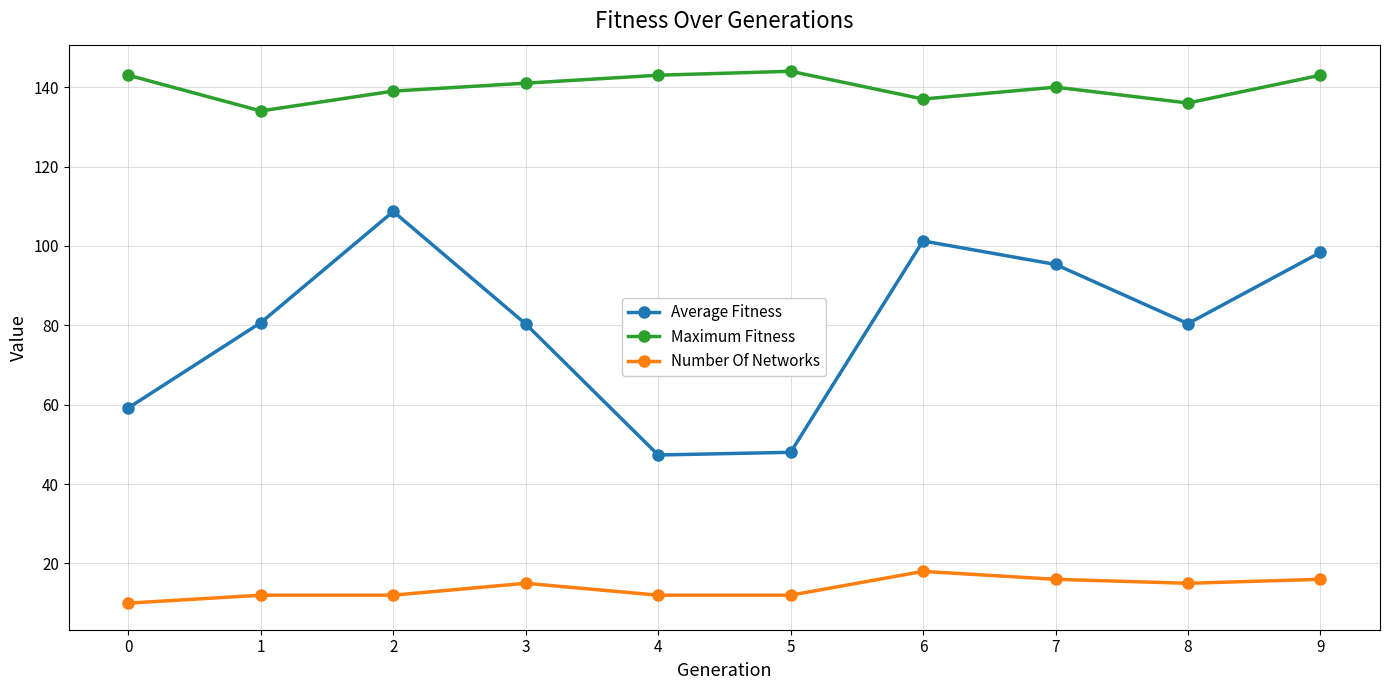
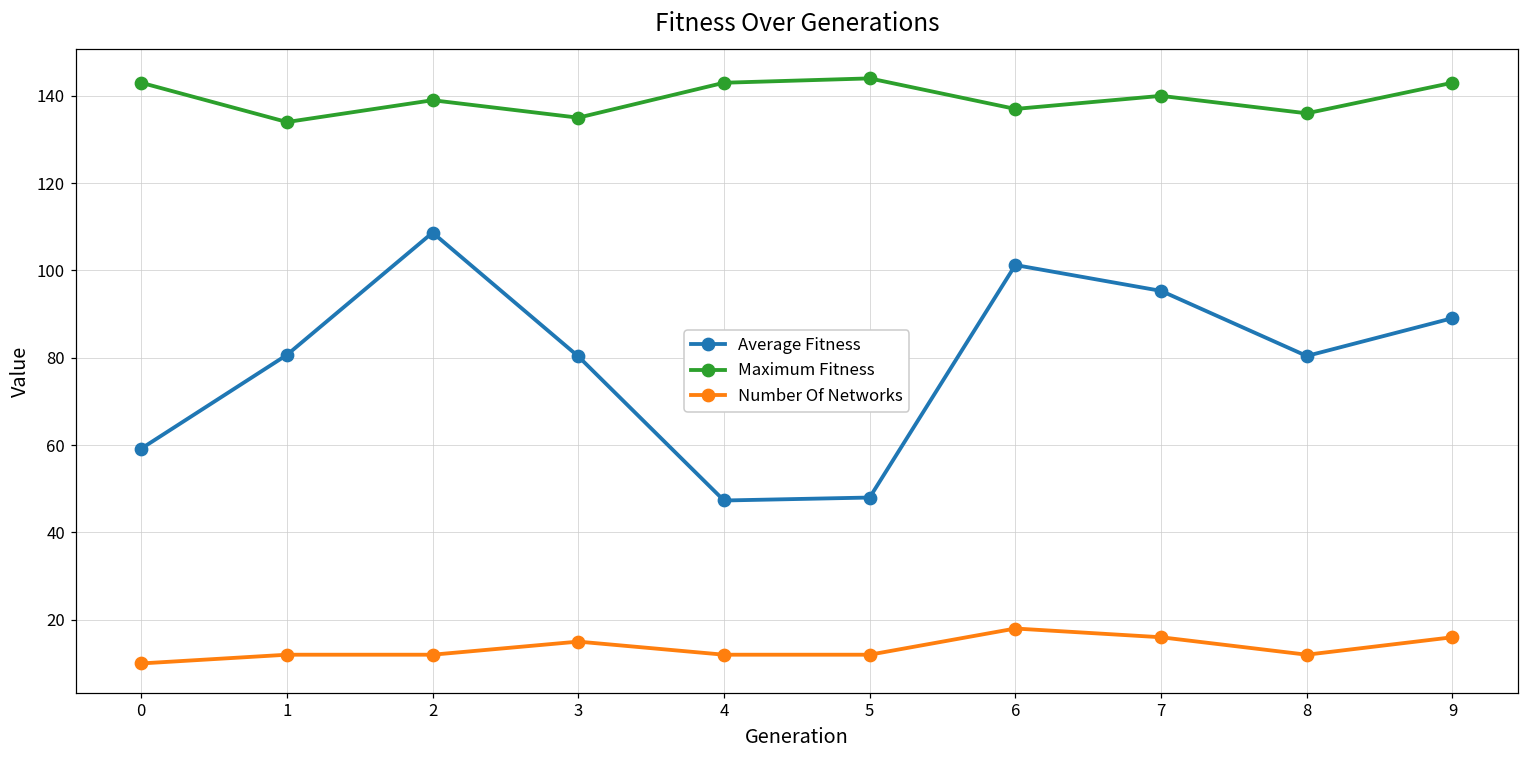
  {
    "Average Fitness": {
      "0": 59,
      "1": 81,
      "2": 109,
      "3": 80,
      "4": 47,
      "5": 48,
      "6": 101,
      "7": 95,
      "8": 80,
-     "9": 98
+     "9": 89
    },
    "Maximum Fitness": {
      "0": 143,
      "1": 134,
      "2": 139,
-     "3": 141,
+     "3": 135,
      "4": 143,
      "5": 144,
      "6": 137,
      "7": 140,
      "8": 136,
      "9": 143
    },
    "Number Of Networks": {
      "0": 10,
      "1": 12,
      "2": 12,
      "3": 15,
      "4": 12,
      "5": 12,
      "6": 18,
      "7": 16,
-     "8": 15,
+     "8": 12,
      "9": 16
    }
  }
